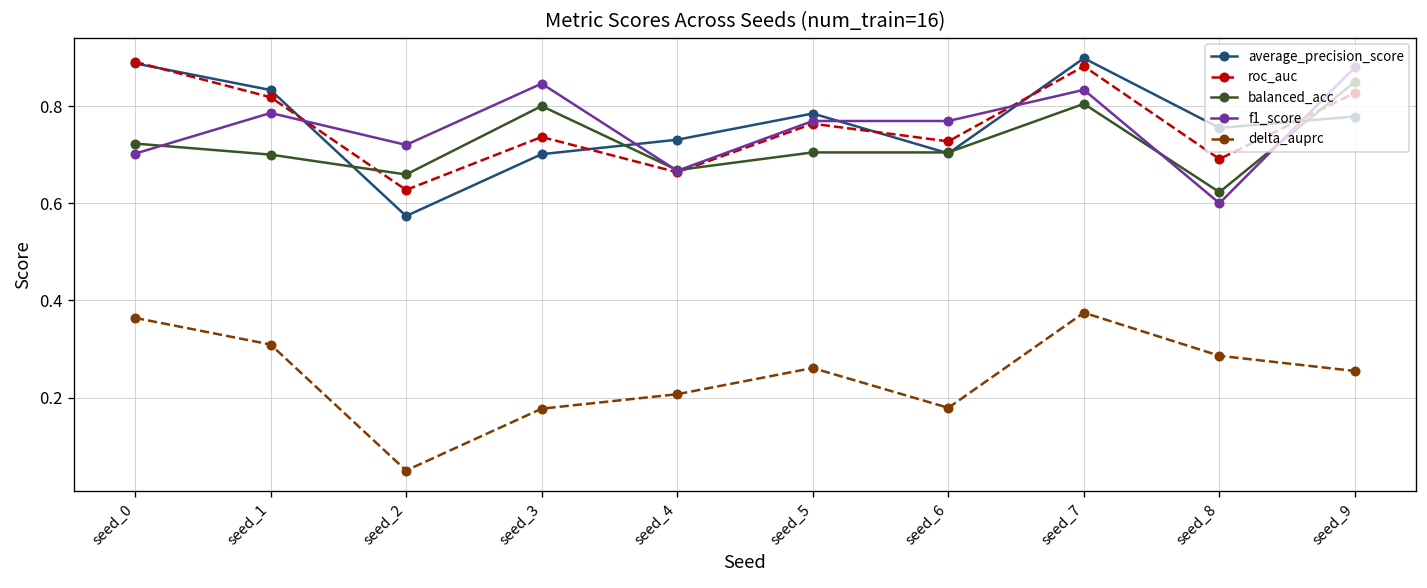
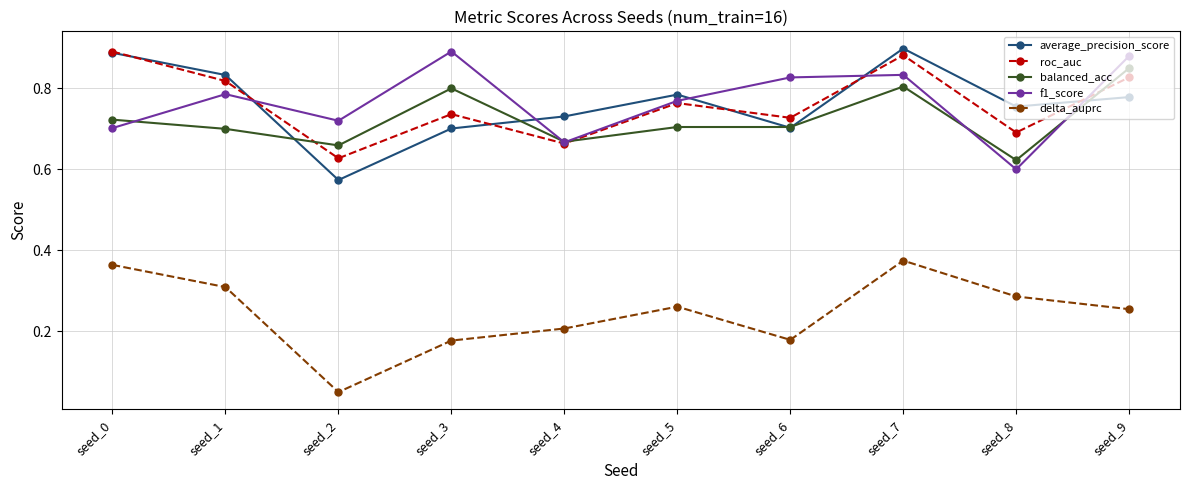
  {
    "average_precision_score": {
      "seed_1": 0.83,
      "seed_2": 0.57,
      "seed_3": 0.70,
      "seed_4": 0.73,
      "seed_5": 0.78,
      "seed_7": 0.90
    },
    "roc_auc": {
      "seed_1": 0.82,
      "seed_2": 0.63,
      "seed_3": 0.74,
      "seed_6": 0.73,
      "seed_7": 0.88,
      "seed_8": 0.69
    },
    "balanced_acc": {
      "seed_0": 0.72,
      "seed_1": 0.70,
      "seed_2": 0.66,
      "seed_3": 0.80,
      "seed_5": 0.70,
      "seed_7": 0.80,
      "seed_8": 0.62
    },
    "f1_score": {
      "seed_0": 0.70,
      "seed_1": 0.79,
      "seed_2": 0.72,
-     "seed_3": 0.85,
-     "seed_6": 0.77,
+     "seed_3": 0.89,
+     "seed_6": 0.83,
      "seed_7": 0.83,
      "seed_8": 0.60
    },
    "delta_auprc": {
      "seed_0": 0.36,
      "seed_1": 0.31,
      "seed_2": 0.05,
      "seed_3": 0.18,
      "seed_4": 0.21,
      "seed_5": 0.26,
      "seed_6": 0.18,
      "seed_7": 0.37,
      "seed_8": 0.29,
      "seed_9": 0.25
    }
  }
